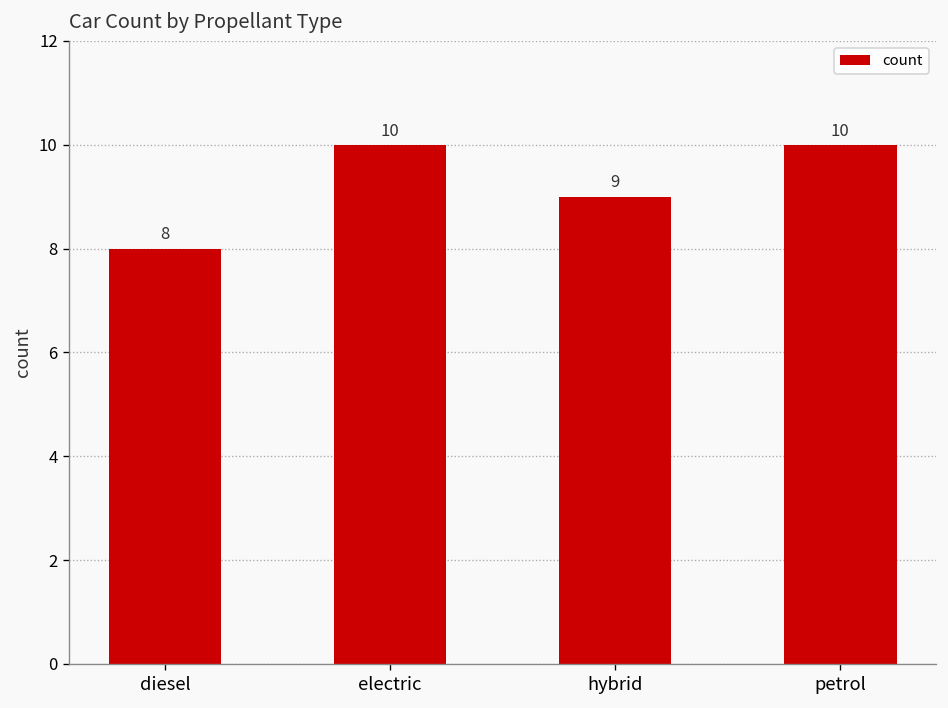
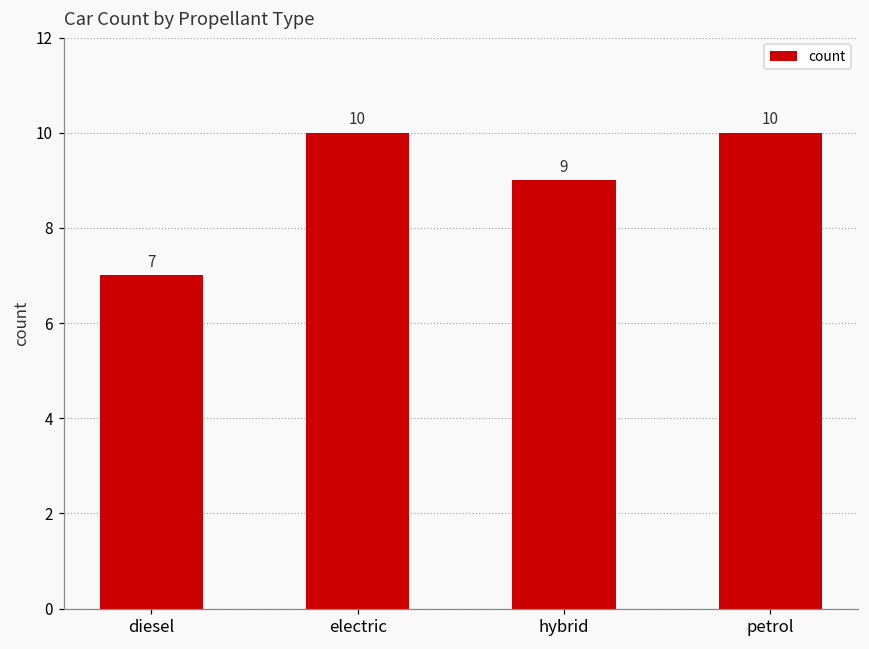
  {
-   "diesel": 8,
+   "diesel": 7,
    "electric": 10,
    "hybrid": 9,
    "petrol": 10
  }
